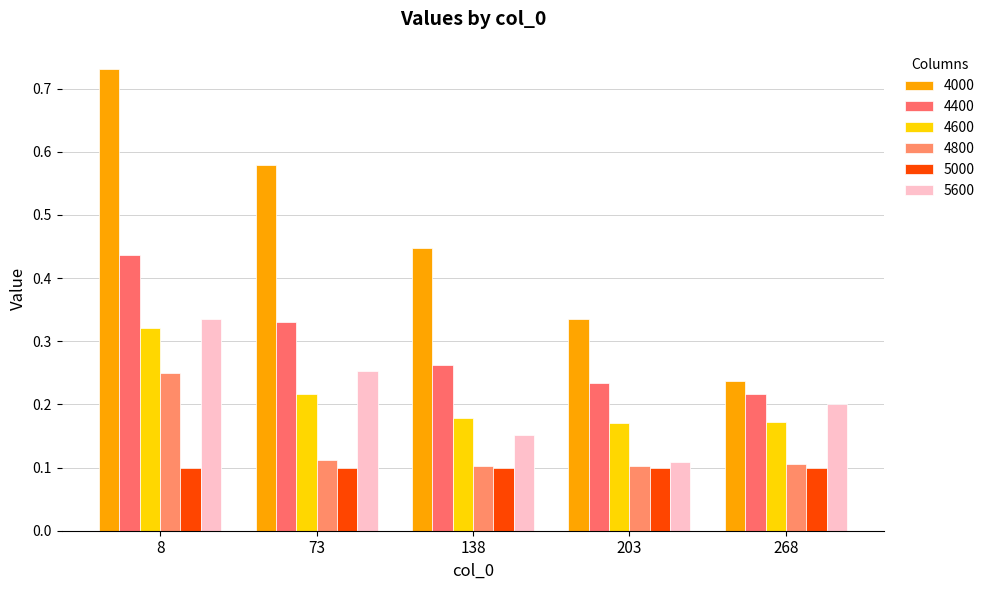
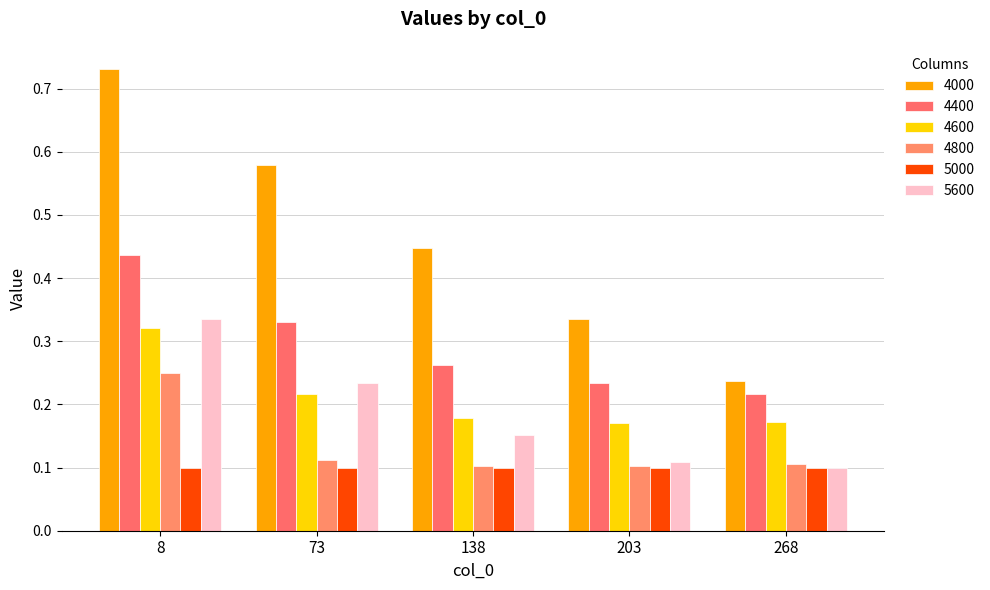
  {
    "5000": {
      "8": 0.10,
      "73": 0.10,
      "138": 0.10,
      "203": 0.10,
      "268": 0.10
    },
    "5600": {
      "8": 0.33,
-     "73": 0.25,
+     "73": 0.23,
      "138": 0.15,
      "203": 0.11,
-     "268": 0.2
+     "268": 0.1
    }
  }
